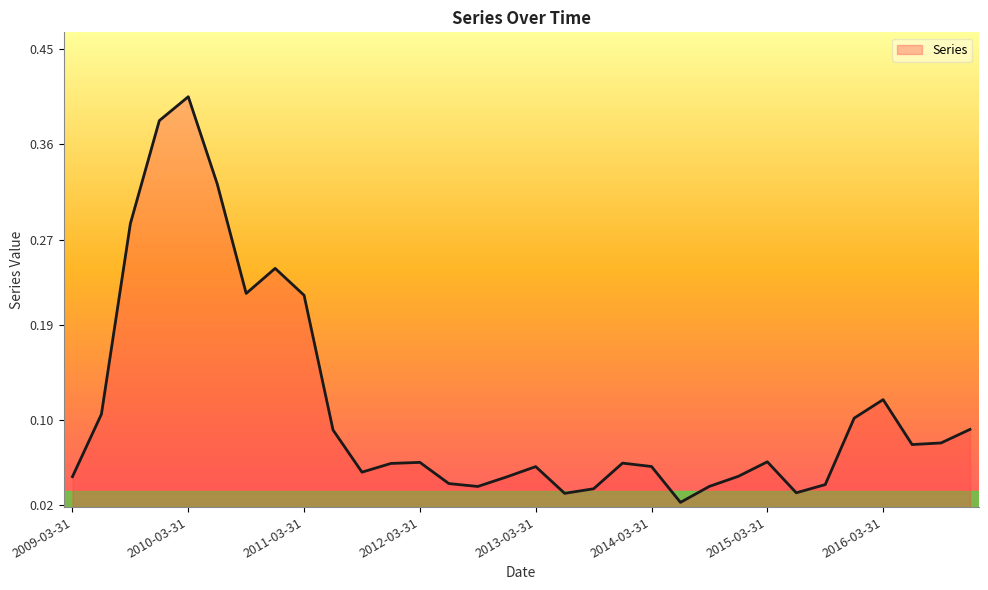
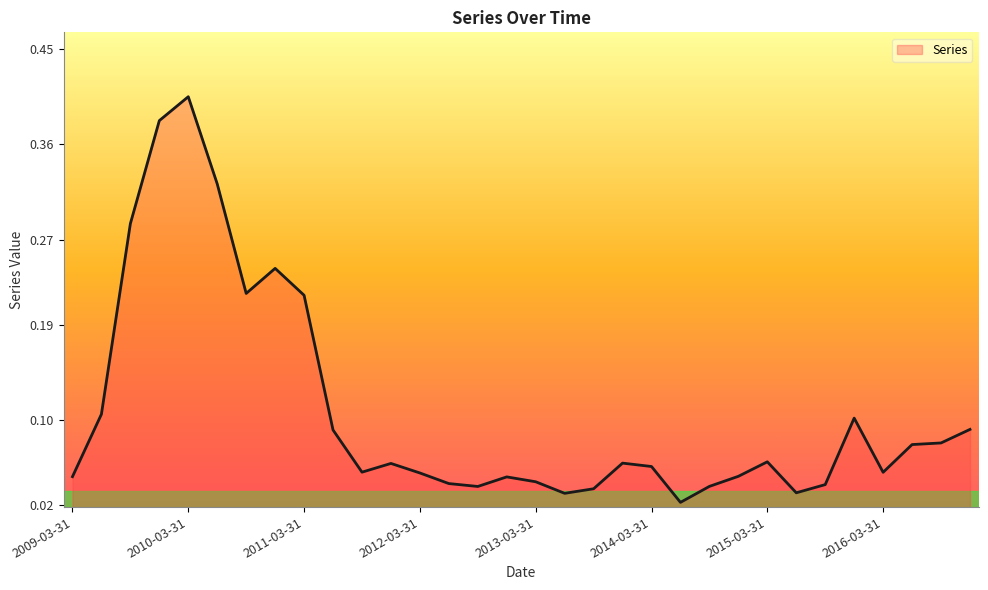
  {
    "2009-03-31": 0.047,
    "2010-03-31": 0.405,
    "2011-03-31": 0.218,
-   "2012-03-31": 0.06,
-   "2013-03-31": 0.056,
+   "2012-03-31": 0.05,
+   "2013-03-31": 0.042,
    "2014-03-31": 0.056,
    "2015-03-31": 0.061,
-   "2016-03-31": 0.119
+   "2016-03-31": 0.051
  }
